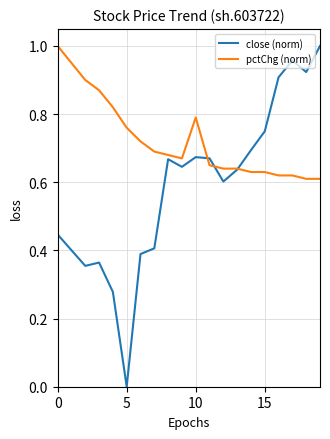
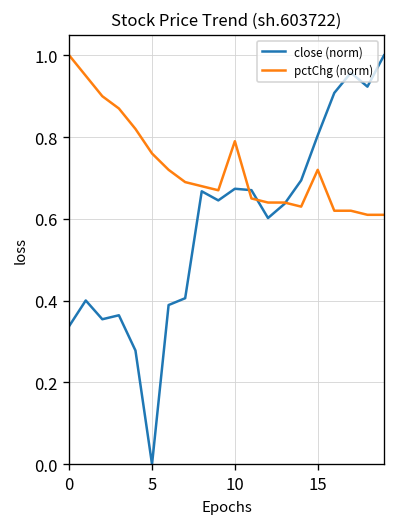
  {
    "close (norm)": {
-     "0": 0.45,
+     "0": 0.34,
      "5": 0.00,
      "10": 0.67,
-     "15": 0.75
+     "15": 0.80
    },
    "pctChg (norm)": {
      "0": 1.00,
      "5": 0.76,
      "10": 0.79,
-     "15": 0.63
+     "15": 0.72
    }
  }
